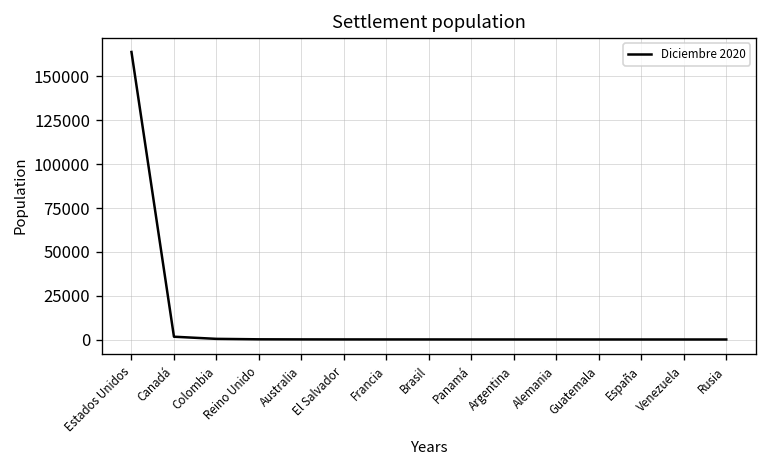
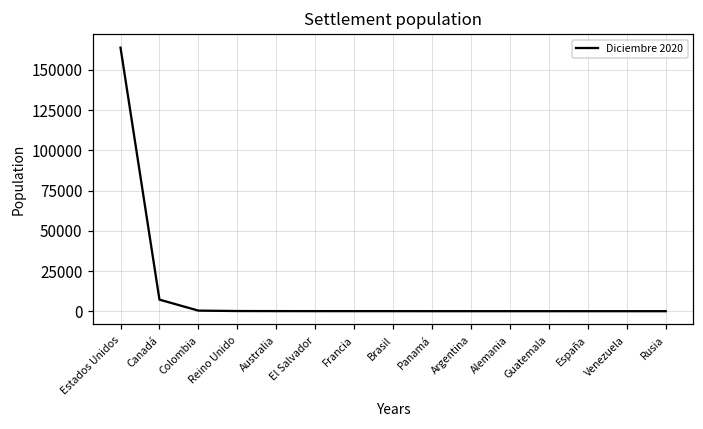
  {
    "Estados Unidos": 164000,
-   "Canadá": 2000,
+   "Canadá": 7000,
    "Colombia": 0,
    "Reino Unido": 0,
    "Australia": 0,
    "El Salvador": 0,
    "Francia": 0,
    "Brasil": 0,
    "Panamá": 0,
    "Argentina": 0,
    "Alemania": 0,
    "Guatemala": 0,
    "España": 0,
    "Venezuela": 0,
    "Rusia": 0
  }
